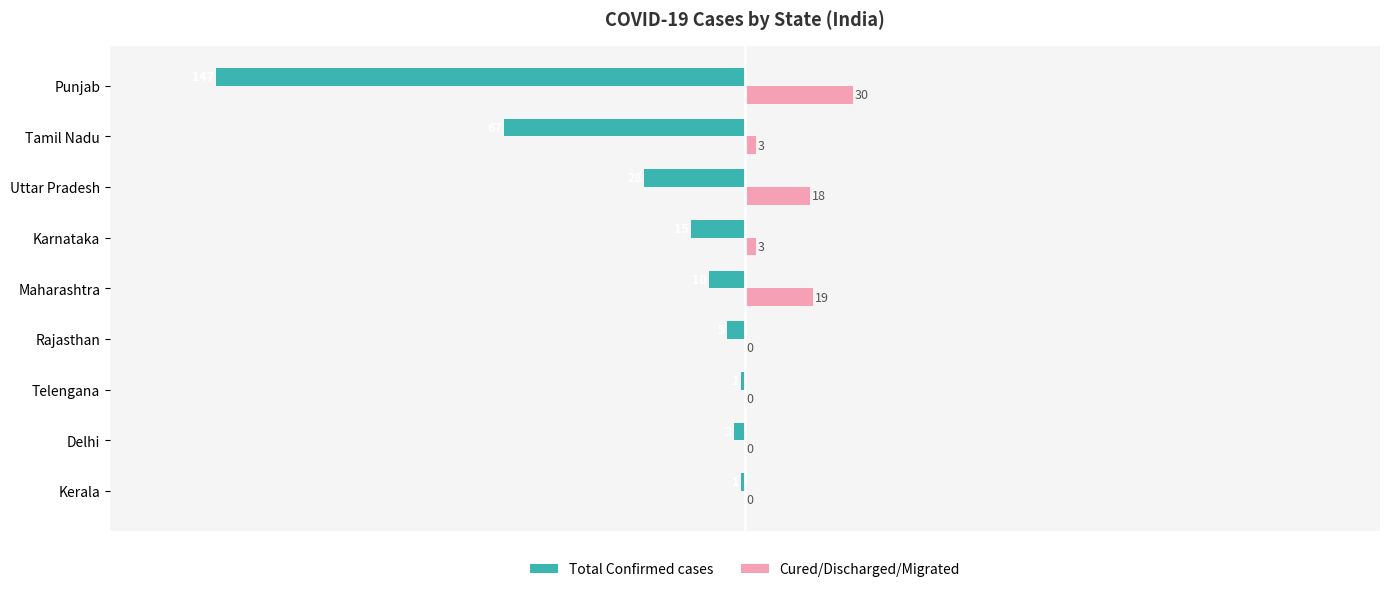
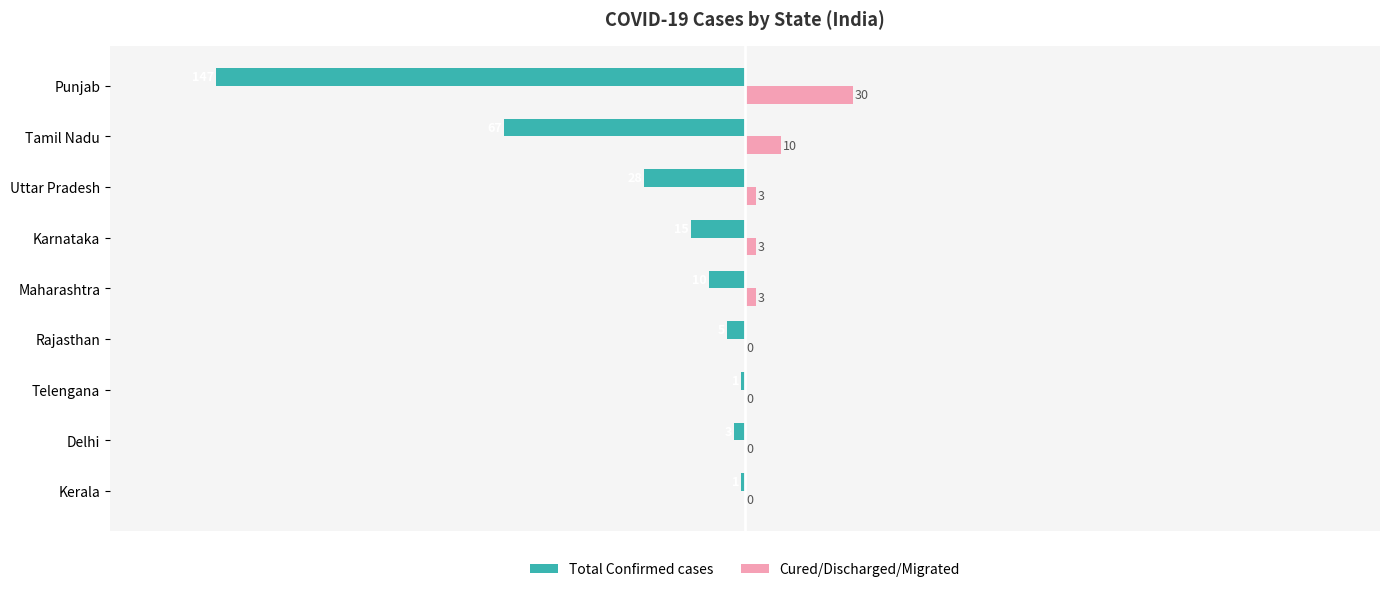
  {
    "Cured/Discharged/Migrated": {
      "Punjab": 30,
-     "Tamil Nadu": 3,
-     "Uttar Pradesh": 18,
+     "Tamil Nadu": 10,
+     "Uttar Pradesh": 3,
      "Karnataka": 3,
-     "Maharashtra": 19,
+     "Maharashtra": 3,
      "Rajasthan": 0,
      "Telengana": 0,
      "Delhi": 0,
      "Kerala": 0
    }
  }
